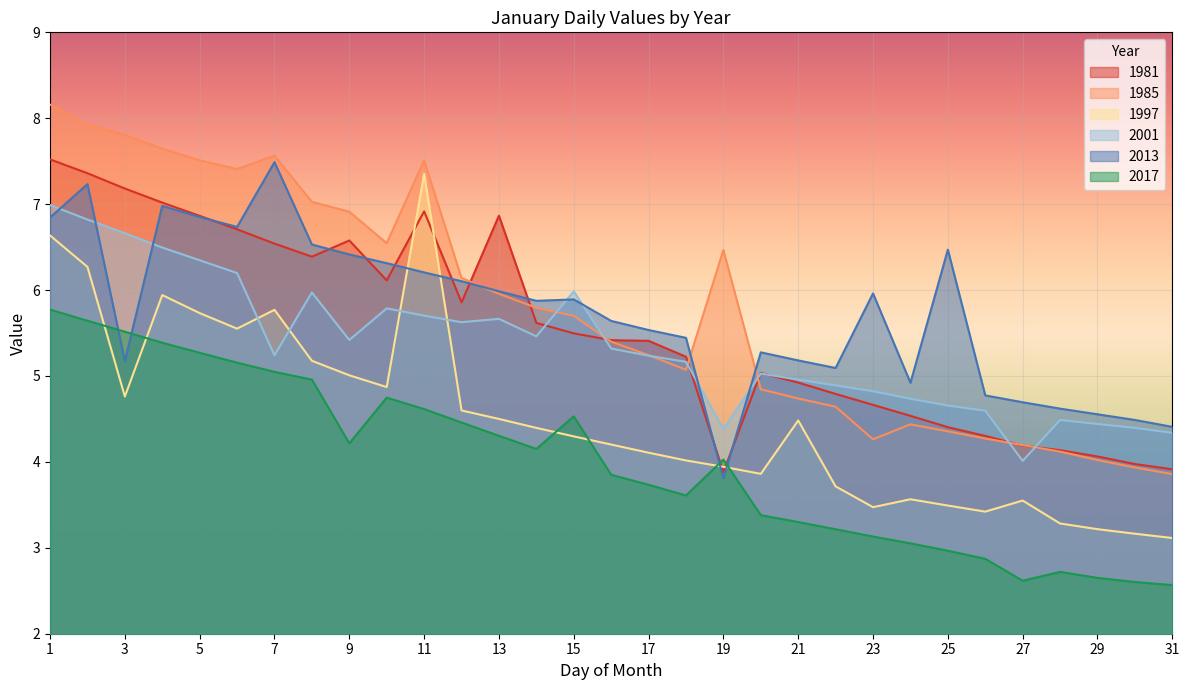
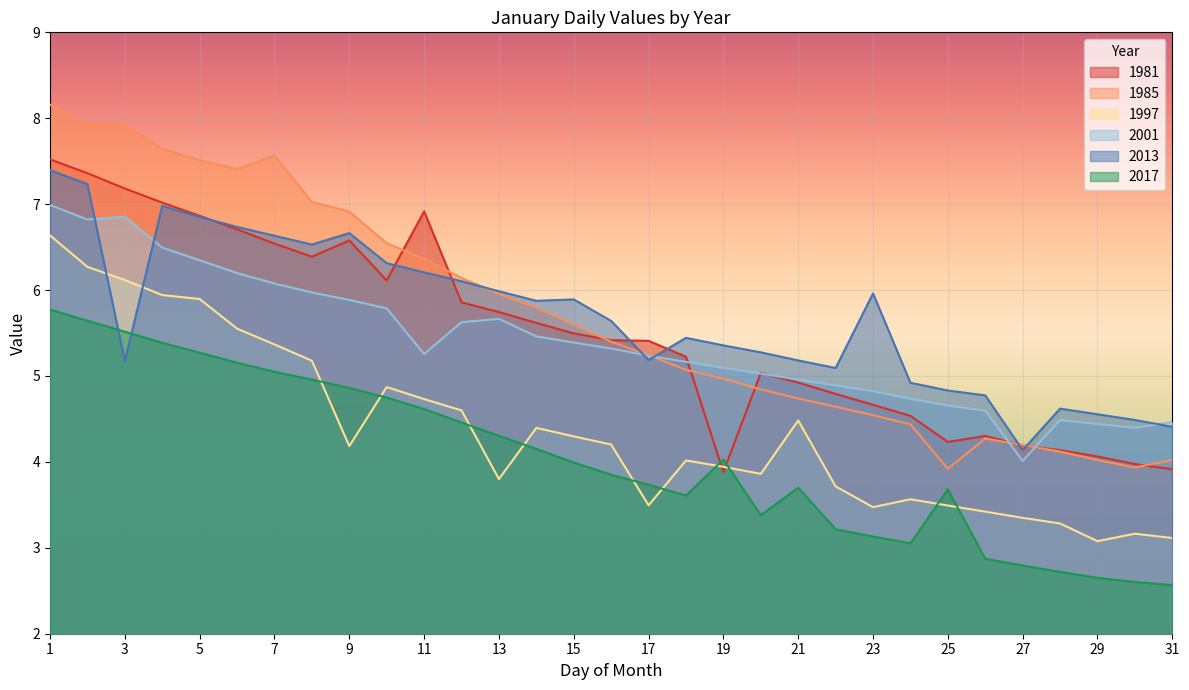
  {
    "1981": {
      "1": 7.5,
      "3": 7.2,
      "7": 6.5,
      "9": 6.6,
      "11": 6.9,
-     "13": 6.9,
+     "13": 5.7,
      "15": 5.5,
      "17": 5.4,
      "19": 3.9,
      "21": 4.9,
      "23": 4.7,
-     "25": 4.4,
+     "25": 4.2,
      "29": 4.1,
      "31": 3.9
    },
    "1985": {
      "1": 8.2,
-     "3": 7.8,
+     "3": 7.9,
      "5": 7.5,
      "7": 7.6,
      "9": 6.9,
-     "11": 7.5,
+     "11": 6.4,
      "13": 6.0,
-     "15": 5.7,
-     "19": 6.5,
+     "15": 5.6,
+     "19": 5.0,
      "21": 4.7,
-     "23": 4.3,
-     "25": 4.4,
+     "23": 4.5,
+     "25": 3.9,
      "29": 4.0,
-     "31": 3.9
+     "31": 4.0
    },
    "1997": {
      "1": 6.6,
-     "3": 4.8,
-     "5": 5.7,
-     "7": 5.8,
-     "9": 5.0,
-     "11": 7.4,
-     "13": 4.5,
+     "3": 6.1,
+     "5": 5.9,
+     "7": 5.4,
+     "9": 4.2,
+     "11": 4.7,
+     "13": 3.8,
      "15": 4.3,
-     "17": 4.1,
+     "17": 3.5,
      "19": 3.9,
      "21": 4.5,
      "23": 3.5,
      "25": 3.5,
-     "27": 3.6,
-     "29": 3.2,
+     "27": 3.3,
+     "29": 3.1,
      "31": 3.1
    },
    "2001": {
      "1": 7.0,
-     "3": 6.7,
+     "3": 6.9,
      "5": 6.3,
-     "7": 5.2,
-     "9": 5.4,
-     "11": 5.7,
+     "7": 6.1,
+     "9": 5.9,
+     "11": 5.3,
      "13": 5.7,
-     "15": 6.0,
-     "19": 4.4,
+     "15": 5.4,
+     "19": 5.1,
      "21": 5.0,
      "23": 4.8,
      "25": 4.7,
      "27": 4.0,
      "29": 4.4,
-     "31": 4.3
+     "31": 4.5
    },
    "2013": {
-     "1": 6.8,
+     "1": 7.4,
      "3": 5.2,
-     "7": 7.5,
-     "9": 6.4,
+     "7": 6.6,
+     "9": 6.7,
      "11": 6.2,
      "13": 6.0,
      "15": 5.9,
-     "17": 5.5,
-     "19": 3.8,
+     "17": 5.2,
+     "19": 5.4,
      "21": 5.2,
      "23": 6.0,
-     "25": 6.5,
-     "27": 4.7,
+     "25": 4.8,
+     "27": 4.1,
      "29": 4.6,
      "31": 4.4
    },
    "2017": {
      "1": 5.8,
      "3": 5.5,
      "5": 5.3,
      "7": 5.0,
-     "9": 4.2,
+     "9": 4.9,
      "11": 4.6,
      "13": 4.3,
-     "15": 4.5,
+     "15": 4.0,
      "17": 3.7,
      "19": 4.0,
-     "21": 3.3,
+     "21": 3.7,
      "23": 3.1,
-     "25": 3.0,
-     "27": 2.6,
+     "25": 3.7,
+     "27": 2.8,
      "29": 2.7,
      "31": 2.6
    }
  }
